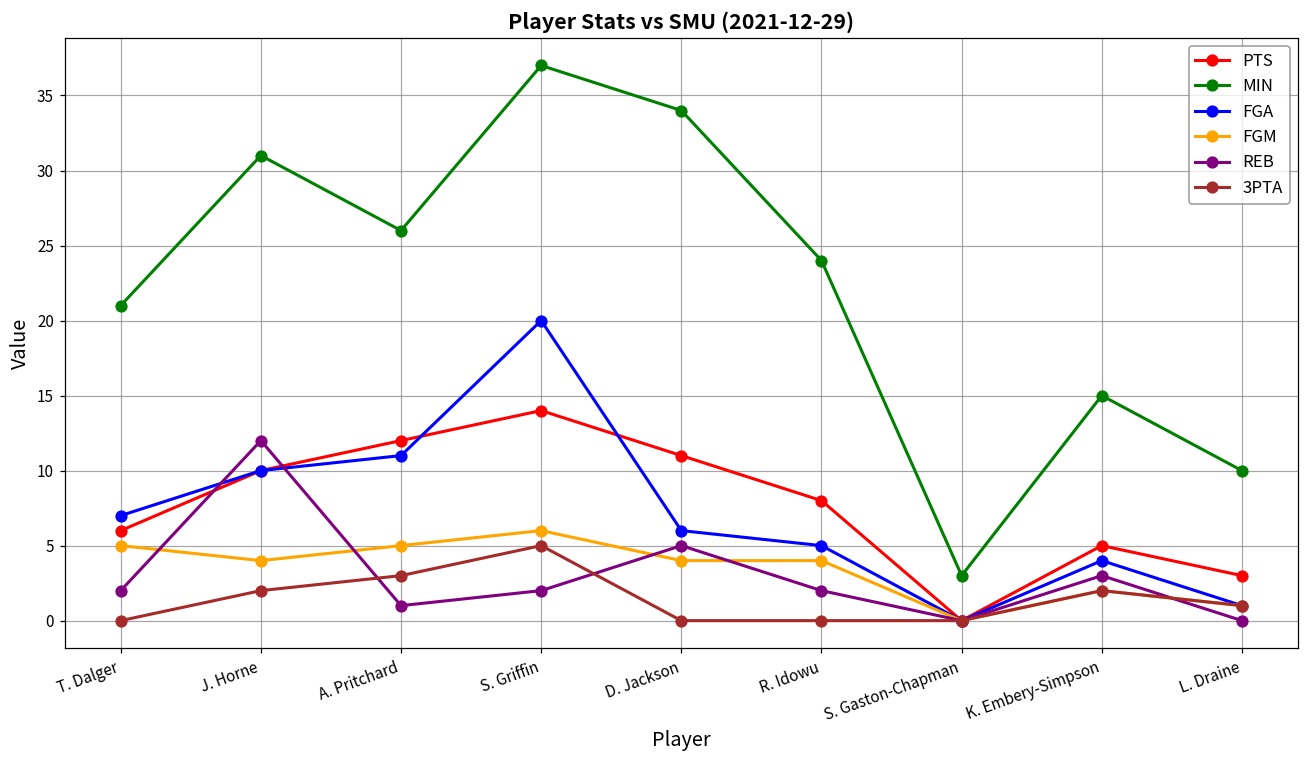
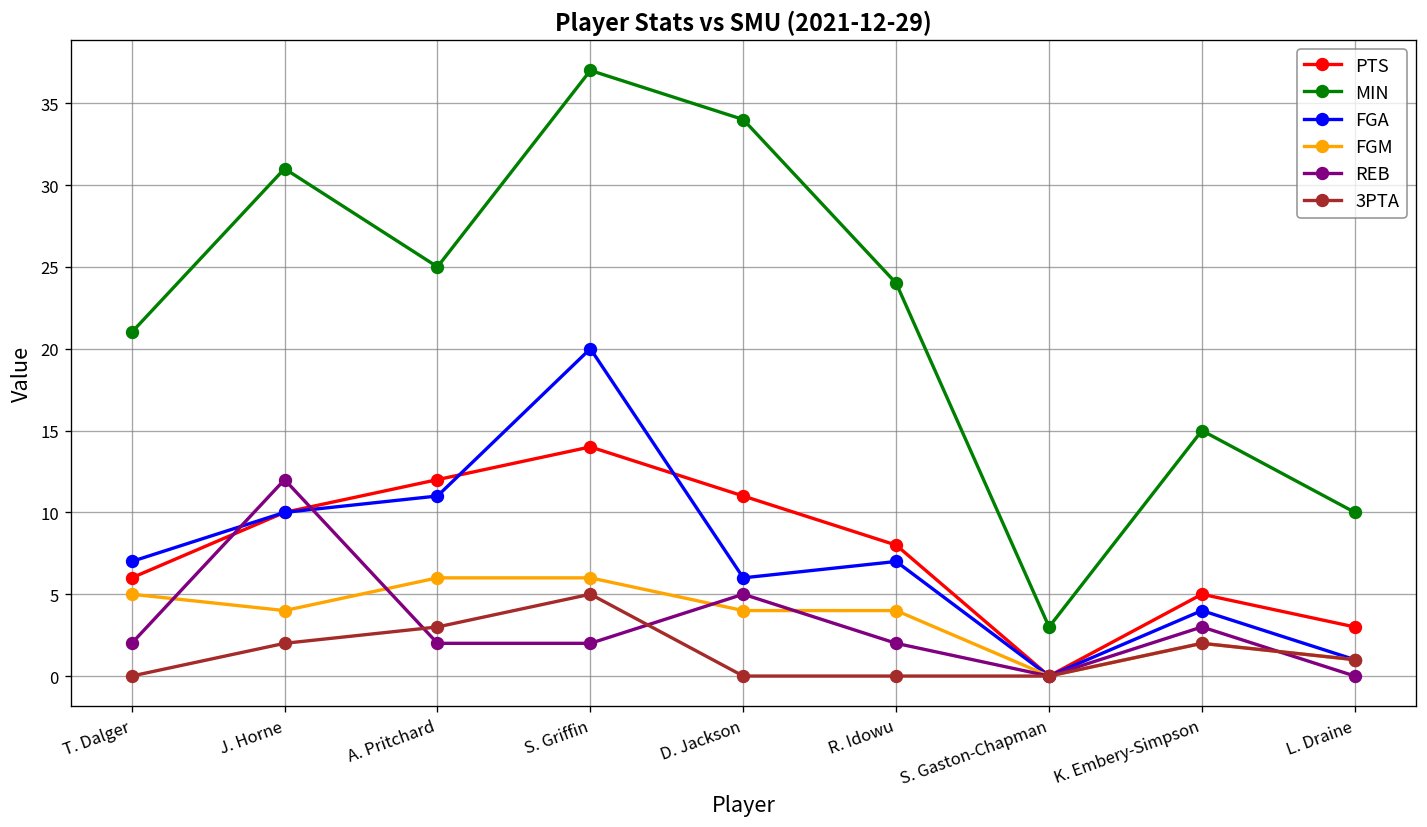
  {
    "PTS": {
      "T. Dalger": 6,
      "A. Pritchard": 12,
      "S. Griffin": 14,
      "D. Jackson": 11,
      "R. Idowu": 8,
      "K. Embery-Simpson": 5,
      "L. Draine": 3
    },
    "MIN": {
      "T. Dalger": 21,
      "J. Horne": 31,
-     "A. Pritchard": 26,
+     "A. Pritchard": 25,
      "S. Griffin": 37,
      "D. Jackson": 34,
      "R. Idowu": 24,
      "S. Gaston-Chapman": 3,
      "K. Embery-Simpson": 15,
      "L. Draine": 10
    },
    "FGA": {
      "T. Dalger": 7,
      "A. Pritchard": 11,
      "S. Griffin": 20,
      "D. Jackson": 6,
-     "R. Idowu": 5,
+     "R. Idowu": 7,
      "K. Embery-Simpson": 4
    },
    "FGM": {
      "T. Dalger": 5,
      "J. Horne": 4,
-     "A. Pritchard": 5,
+     "A. Pritchard": 6,
      "S. Griffin": 6,
      "D. Jackson": 4,
      "R. Idowu": 4
    },
    "REB": {
      "T. Dalger": 2,
      "J. Horne": 12,
-     "A. Pritchard": 1,
+     "A. Pritchard": 2,
      "S. Griffin": 2,
      "D. Jackson": 5,
      "R. Idowu": 2,
      "K. Embery-Simpson": 3,
      "L. Draine": 0
    },
    "3PTA": {
      "T. Dalger": 0,
      "J. Horne": 2,
      "A. Pritchard": 3,
      "S. Griffin": 5,
      "D. Jackson": 0,
      "R. Idowu": 0
    }
  }
